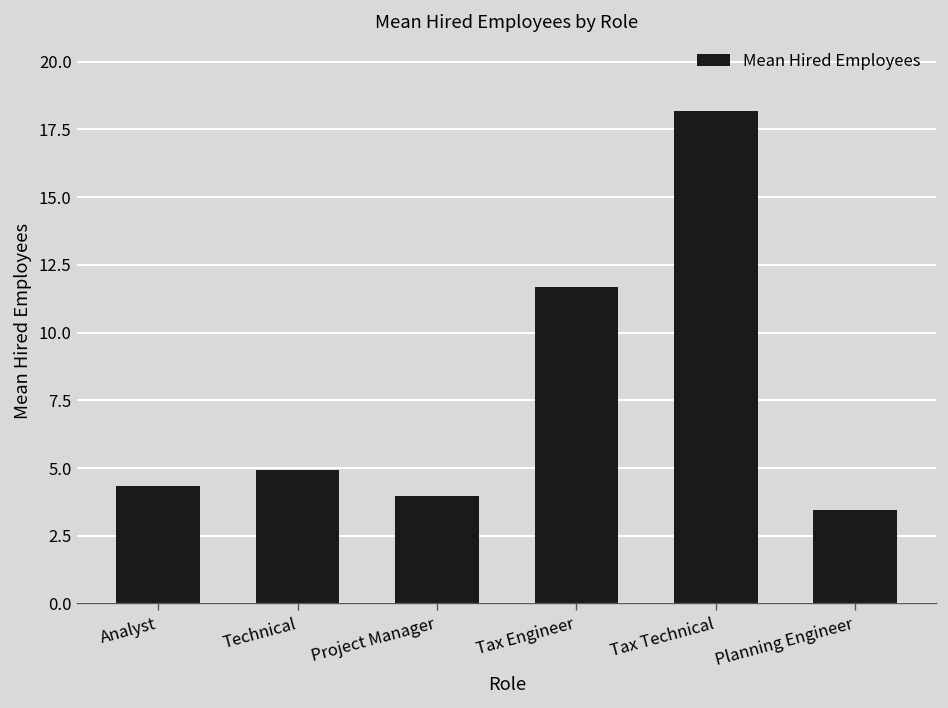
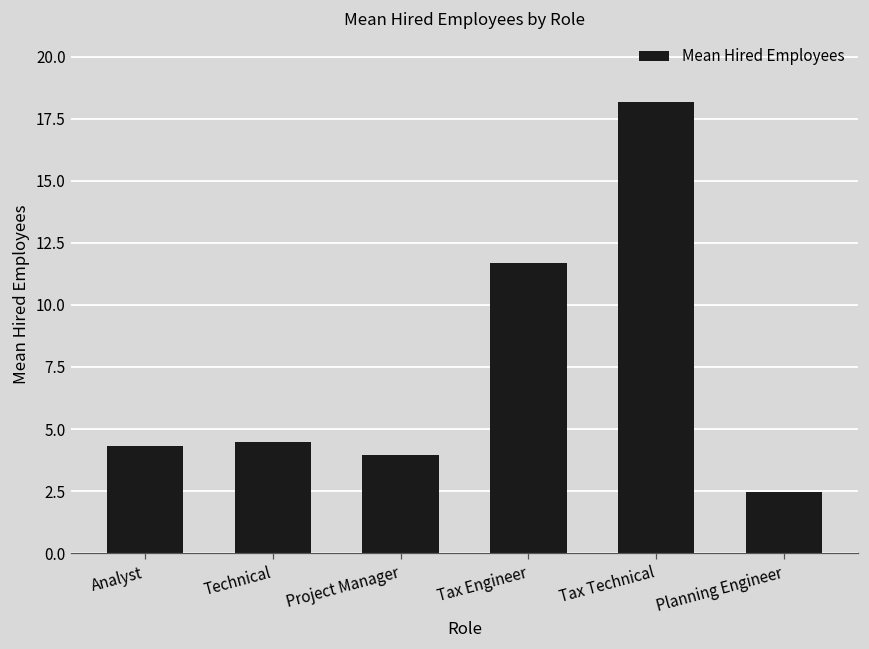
  {
    "Analyst": 4.3,
-   "Technical": 4.9,
+   "Technical": 4.5,
    "Project Manager": 4.0,
    "Tax Engineer": 11.7,
    "Tax Technical": 18.2,
-   "Planning Engineer": 3.5
+   "Planning Engineer": 2.5
  }
